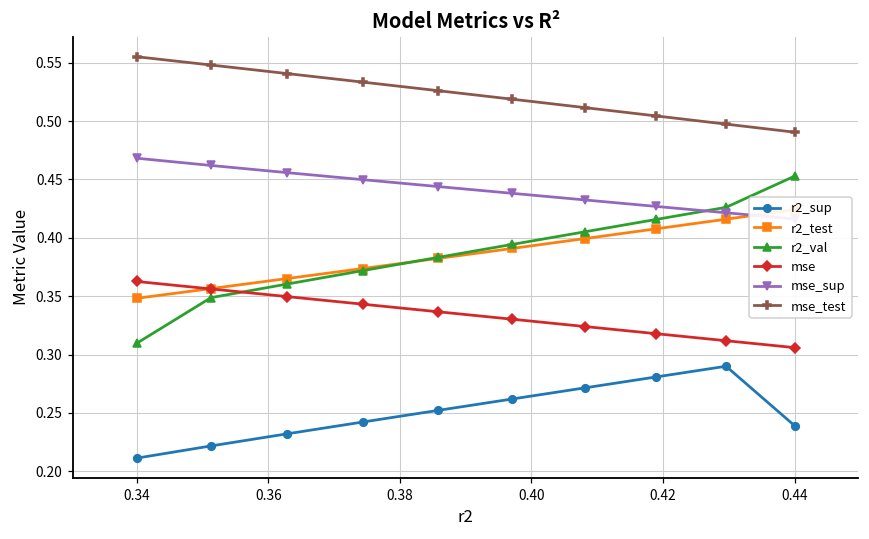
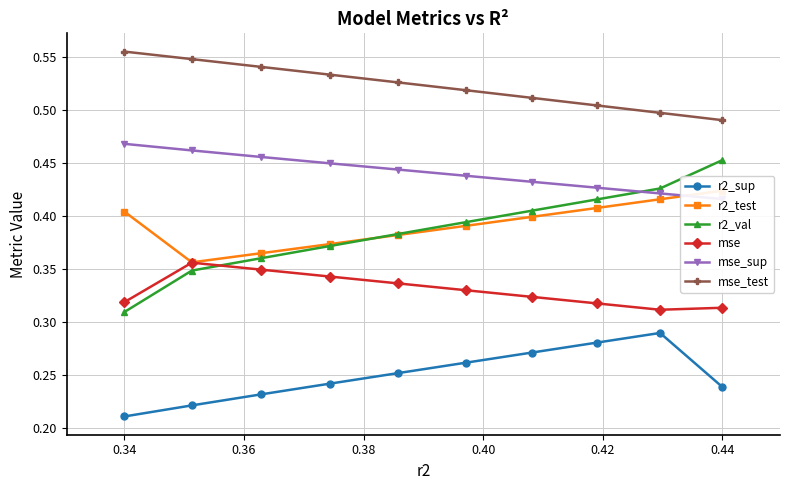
  {
    "r2_sup": {
      "0.34": 0.211,
      "0.44": 0.239
    },
    "r2_test": {
-     "0.34": 0.348
+     "0.34": 0.404
    },
    "r2_val": {
      "0.34": 0.310,
      "0.44": 0.453
    },
    "mse": {
-     "0.34": 0.363,
-     "0.44": 0.306
+     "0.34": 0.319,
+     "0.44": 0.314
    },
    "mse_sup": {
      "0.34": 0.468
    },
    "mse_test": {
      "0.34": 0.555,
      "0.44": 0.491
    }
  }
